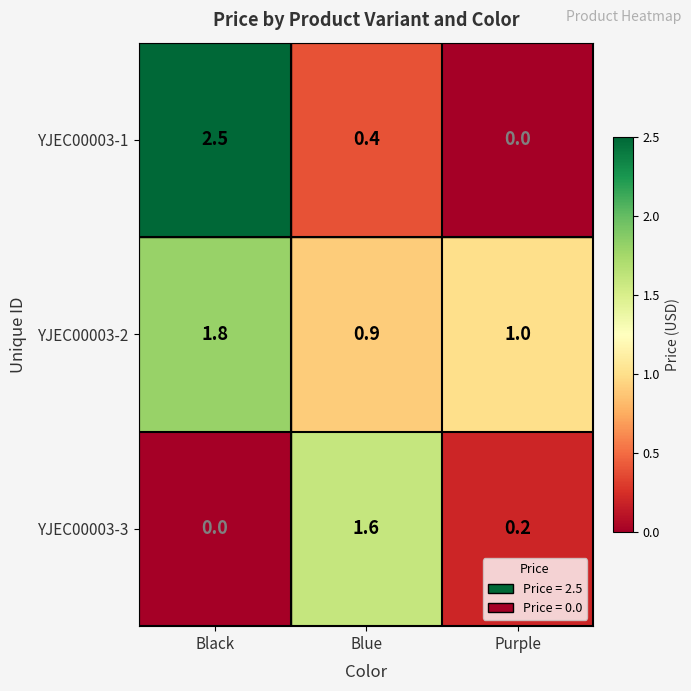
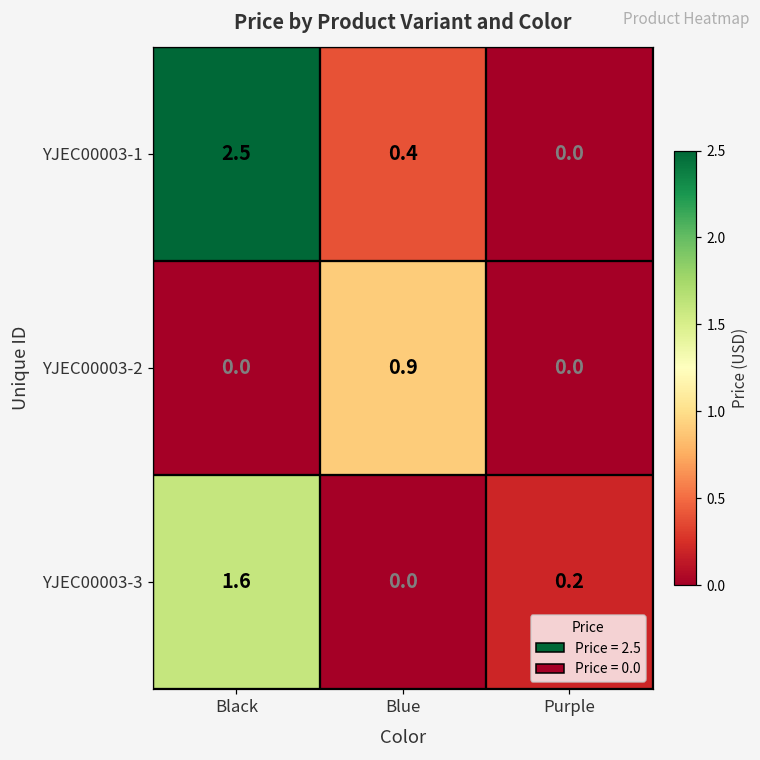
  {
    "YJEC00003-1": {
      "Black": 2.5,
      "Blue": 0.4,
      "Purple": 0.0
    },
    "YJEC00003-2": {
-     "Black": 1.8,
+     "Black": 0.0,
      "Blue": 0.9,
-     "Purple": 1.0
+     "Purple": 0.0
    },
    "YJEC00003-3": {
-     "Black": 0.0,
-     "Blue": 1.6,
+     "Black": 1.6,
+     "Blue": 0.0,
      "Purple": 0.2
    }
  }
